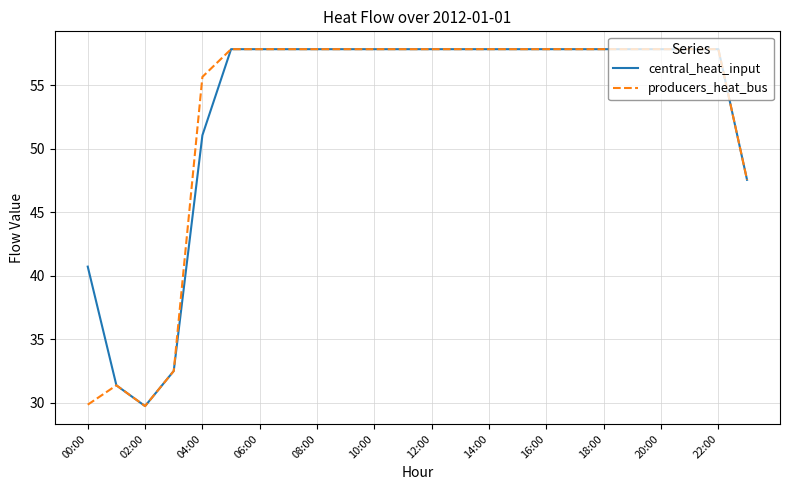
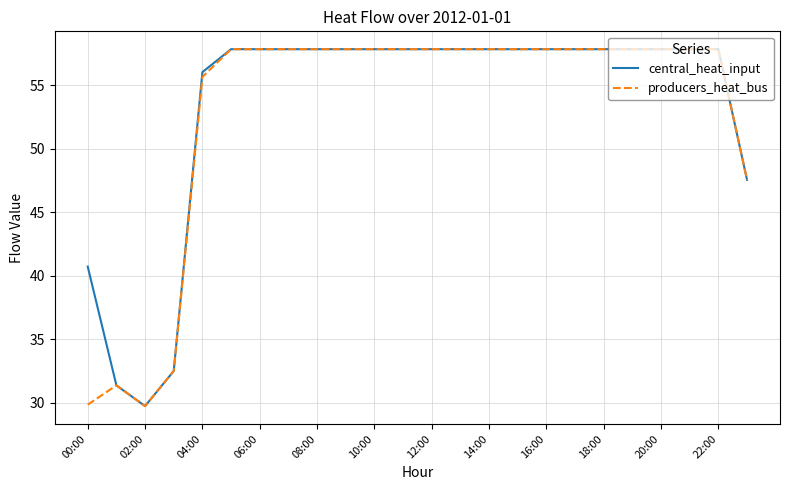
  {
    "central_heat_input": {
      "00:00": 40.7,
-     "04:00": 51.1
+     "04:00": 56.0
    },
    "producers_heat_bus": {
      "00:00": 29.8,
      "04:00": 55.7
    }
  }
